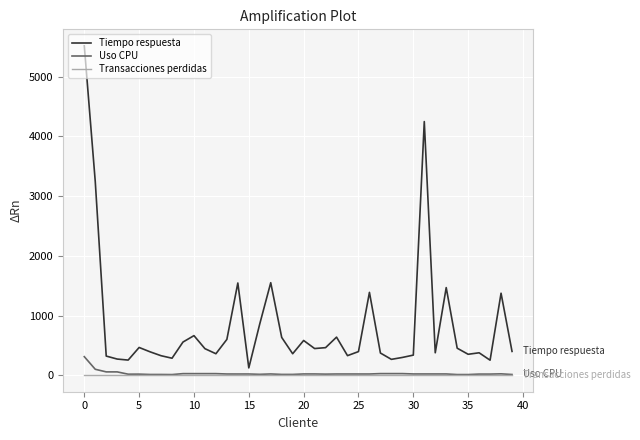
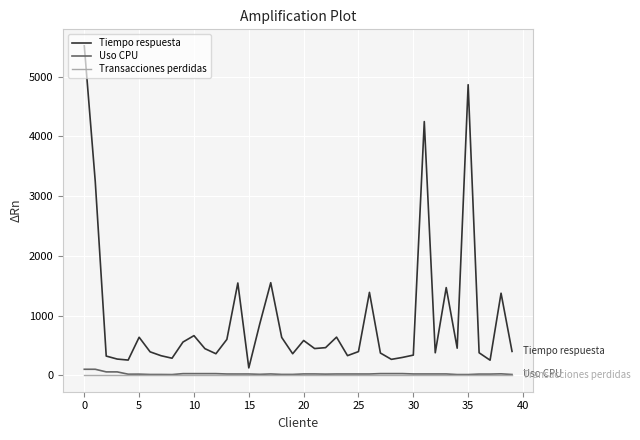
  {
    "Tiempo respuesta": {
-     "5": 500,
+     "5": 600,
      "10": 700,
      "15": 100,
      "20": 600,
      "25": 400,
      "30": 300,
-     "35": 400
+     "35": 4900
    },
    "Uso CPU": {
-     "0": 300
+     "0": 100
    },
    "Transacciones perdidas": {
      "0": 0
    }
  }
